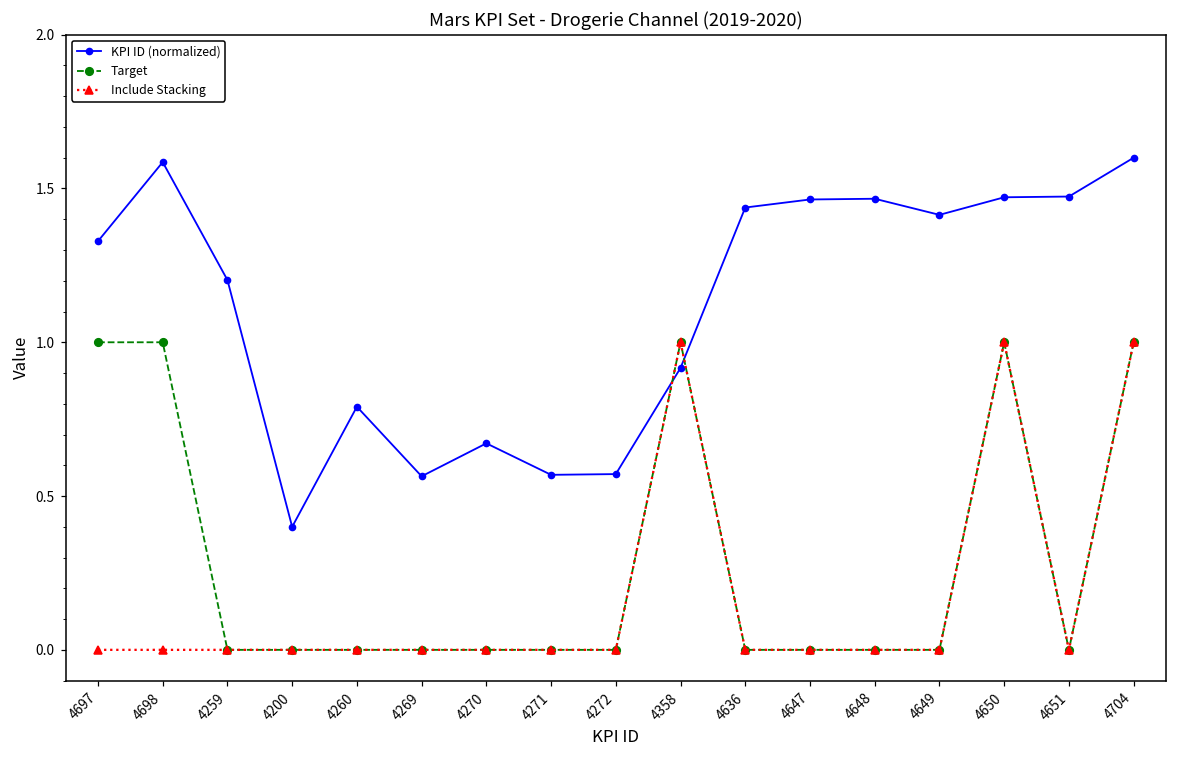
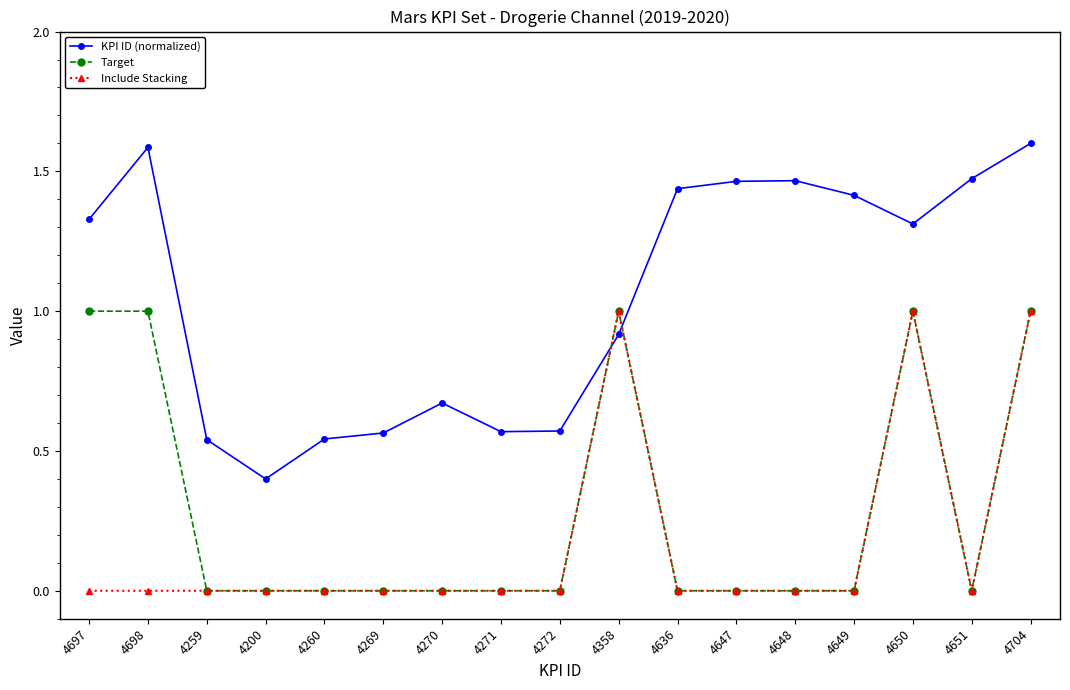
  {
    "KPI ID (normalized)": {
      "4697": 1.33,
      "4698": 1.59,
-     "4259": 1.20,
+     "4259": 0.54,
      "4200": 0.40,
-     "4260": 0.79,
+     "4260": 0.54,
      "4269": 0.56,
      "4270": 0.67,
      "4271": 0.57,
      "4272": 0.57,
      "4358": 0.92,
      "4636": 1.44,
      "4647": 1.46,
      "4648": 1.47,
      "4649": 1.41,
-     "4650": 1.47,
+     "4650": 1.31,
      "4651": 1.47,
      "4704": 1.60
    },
    "Target": {
      "4697": 1.00,
      "4698": 1.00
    },
    "Include Stacking": {
      "4697": 0.00,
      "4698": 0.00
    }
  }
